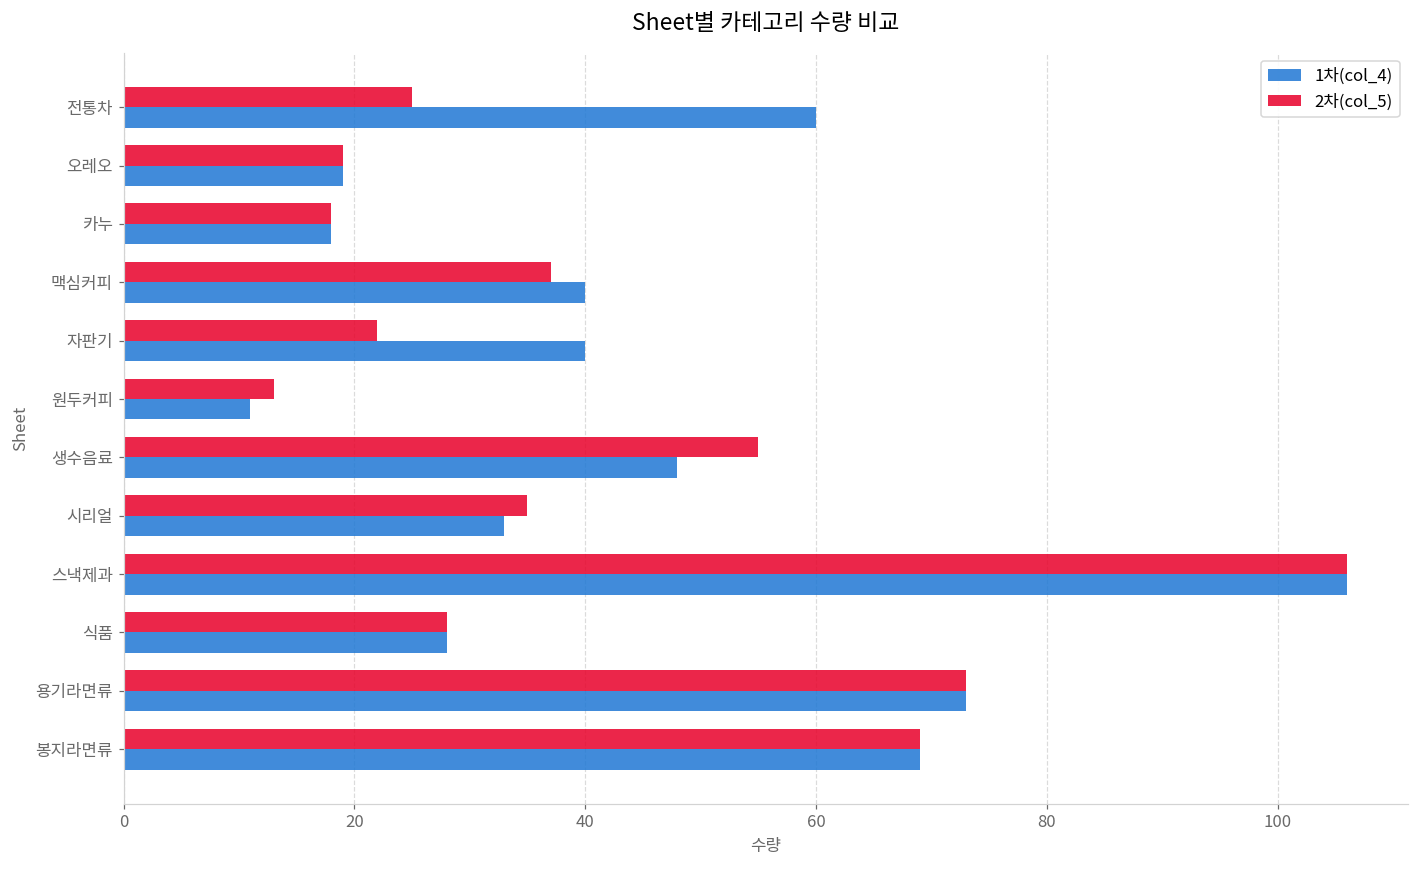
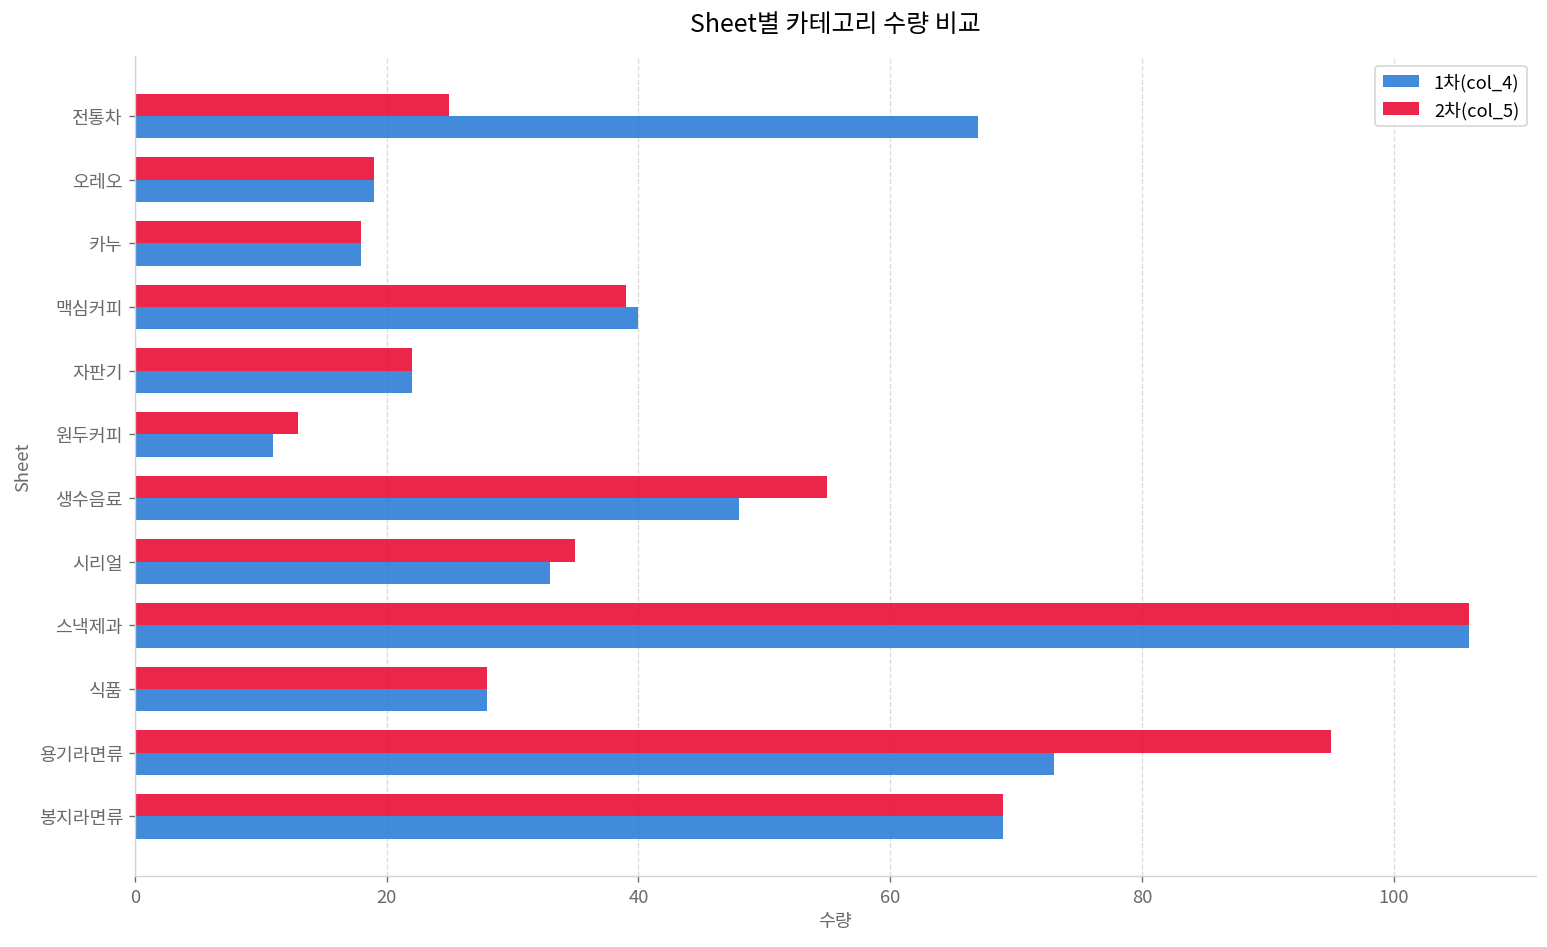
  {
    "1차(col_4)": {
-     "전통차": 60,
+     "전통차": 67,
      "오레오": 19,
      "카누": 18,
      "맥심커피": 40,
-     "자판기": 40,
+     "자판기": 22,
      "원두커피": 11,
      "생수음료": 48,
      "시리얼": 33,
      "스낵제과": 106,
      "식품": 28,
      "용기라면류": 73,
      "봉지라면류": 69
    },
    "2차(col_5)": {
      "전통차": 25,
      "오레오": 19,
      "카누": 18,
-     "맥심커피": 37,
+     "맥심커피": 39,
      "자판기": 22,
      "원두커피": 13,
      "생수음료": 55,
      "시리얼": 35,
      "스낵제과": 106,
      "식품": 28,
-     "용기라면류": 73,
+     "용기라면류": 95,
      "봉지라면류": 69
    }
  }
